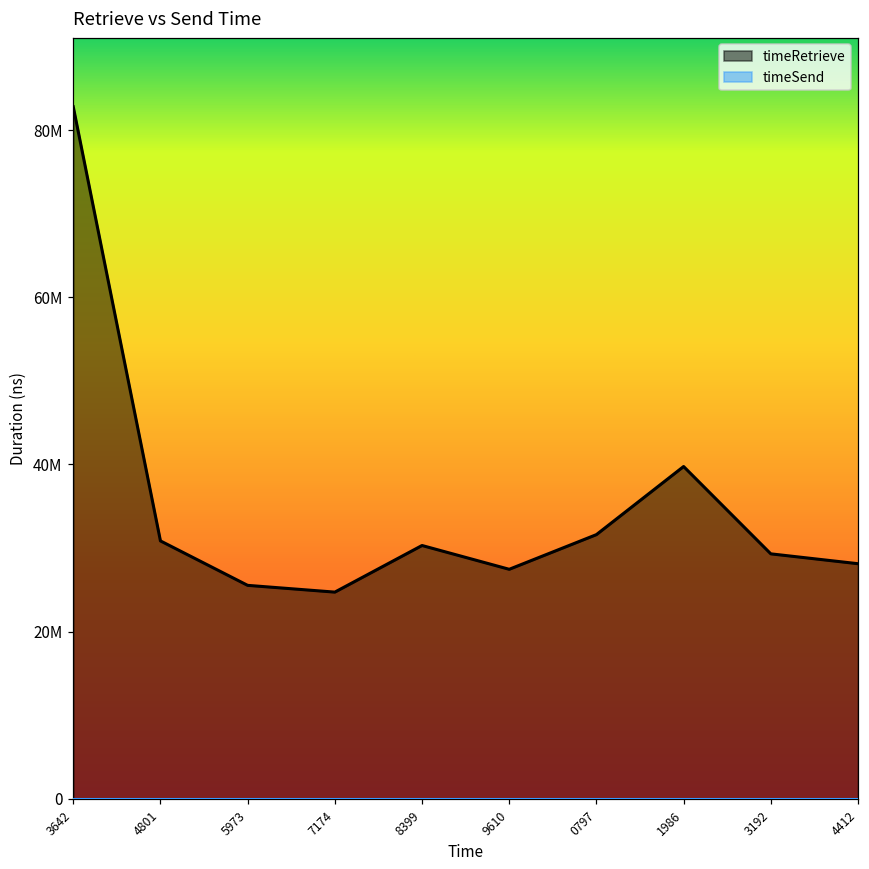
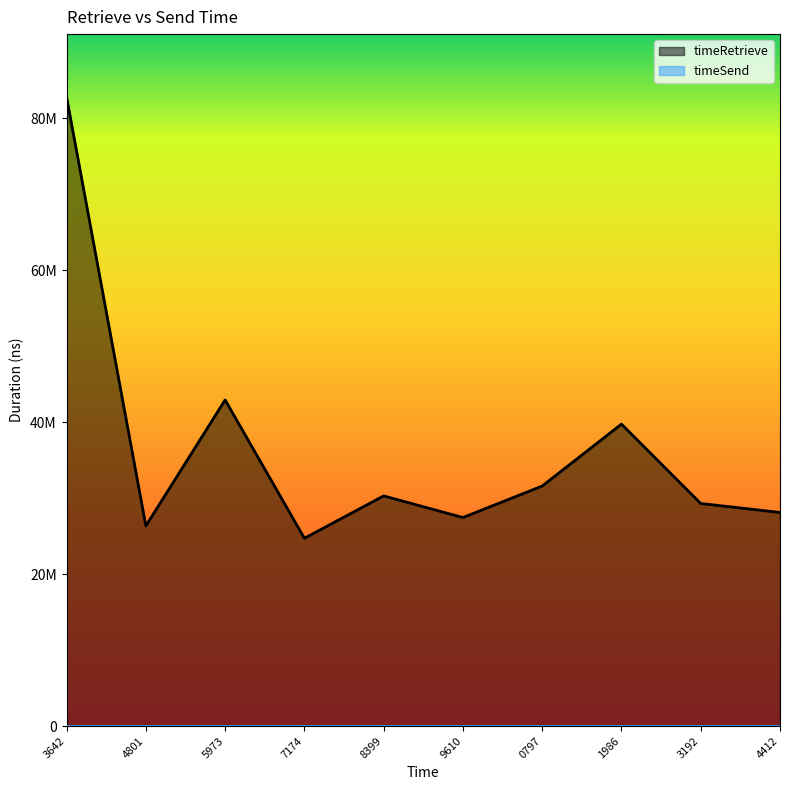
  {
    "timeRetrieve": {
      "3642": 83000000,
-     "4801": 31000000,
-     "5973": 26000000,
+     "4801": 26000000,
+     "5973": 43000000,
      "7174": 25000000,
      "8399": 30000000,
      "9610": 27000000,
      "0797": 32000000,
      "1986": 40000000,
      "3192": 29000000,
      "4412": 28000000
    },
    "timeSend": {
      "3642": 0,
      "4801": 0,
      "5973": 0,
      "7174": 0,
      "8399": 0,
      "9610": 0,
      "0797": 0,
      "1986": 0,
      "3192": 0,
      "4412": 0
    }
  }
